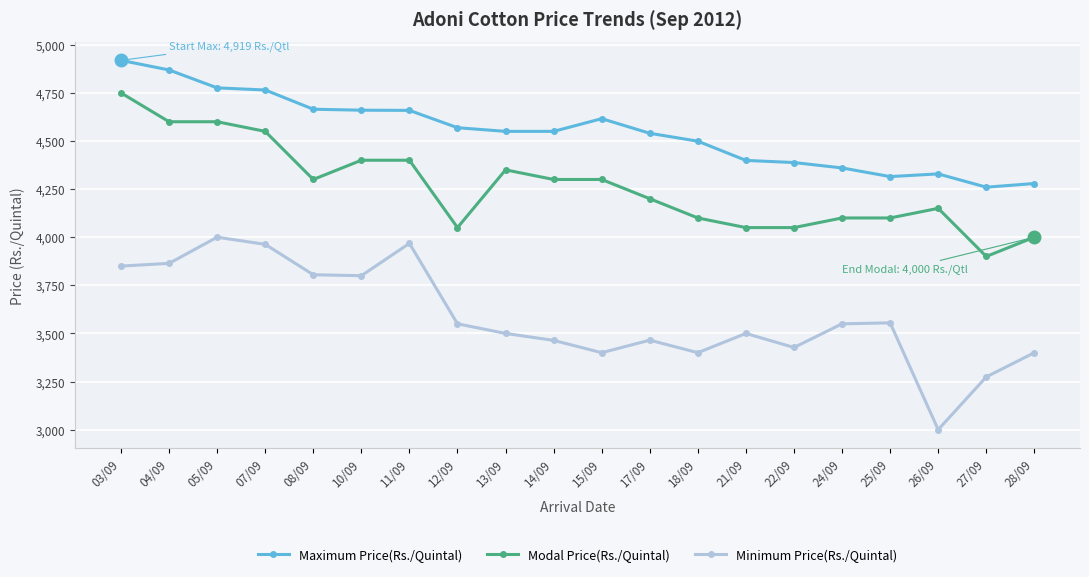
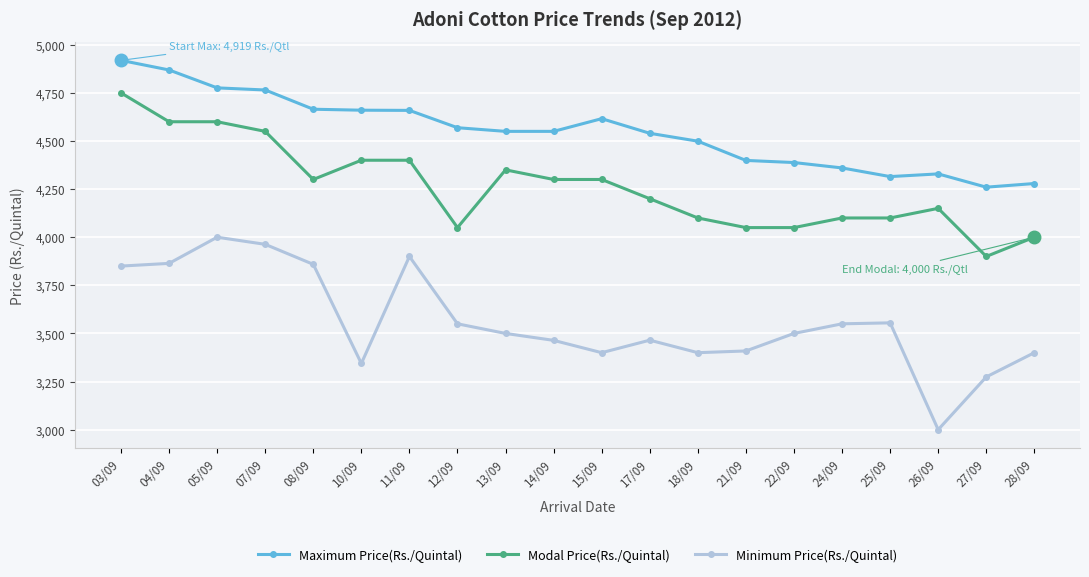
  {
    "Minimum Price(Rs./Quintal)": {
      "03/09": "3,850",
      "04/09": "3,860",
      "05/09": "4,000",
      "07/09": "3,960",
-     "08/09": "3,810",
-     "10/09": "3,800",
-     "11/09": "3,970",
+     "08/09": "3,860",
+     "10/09": "3,340",
+     "11/09": "3,900",
      "12/09": "3,550",
      "13/09": "3,500",
      "14/09": "3,460",
      "15/09": "3,400",
      "17/09": "3,470",
      "18/09": "3,400",
-     "21/09": "3,500",
-     "22/09": "3,430",
+     "21/09": "3,410",
+     "22/09": "3,500",
      "24/09": "3,550",
      "25/09": "3,560",
      "26/09": "3,000",
      "27/09": "3,270",
      "28/09": "3,400"
    }
  }
